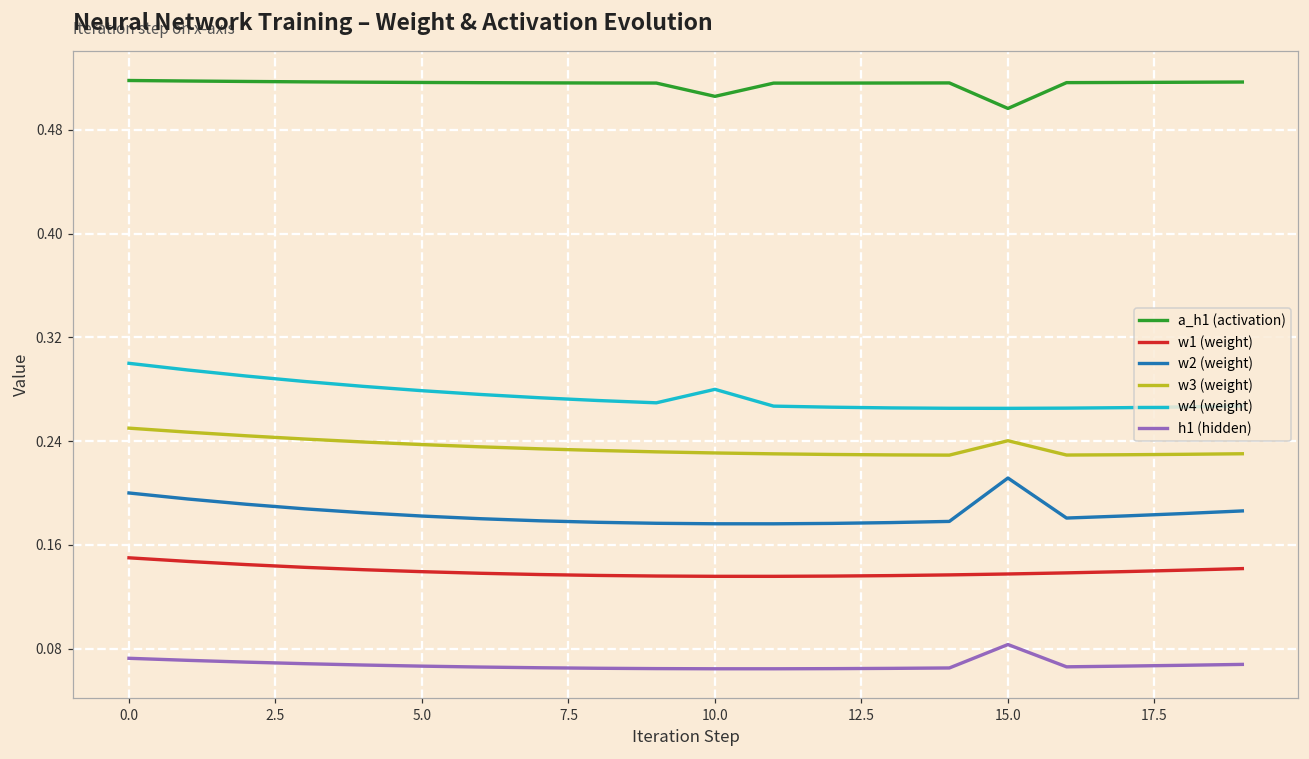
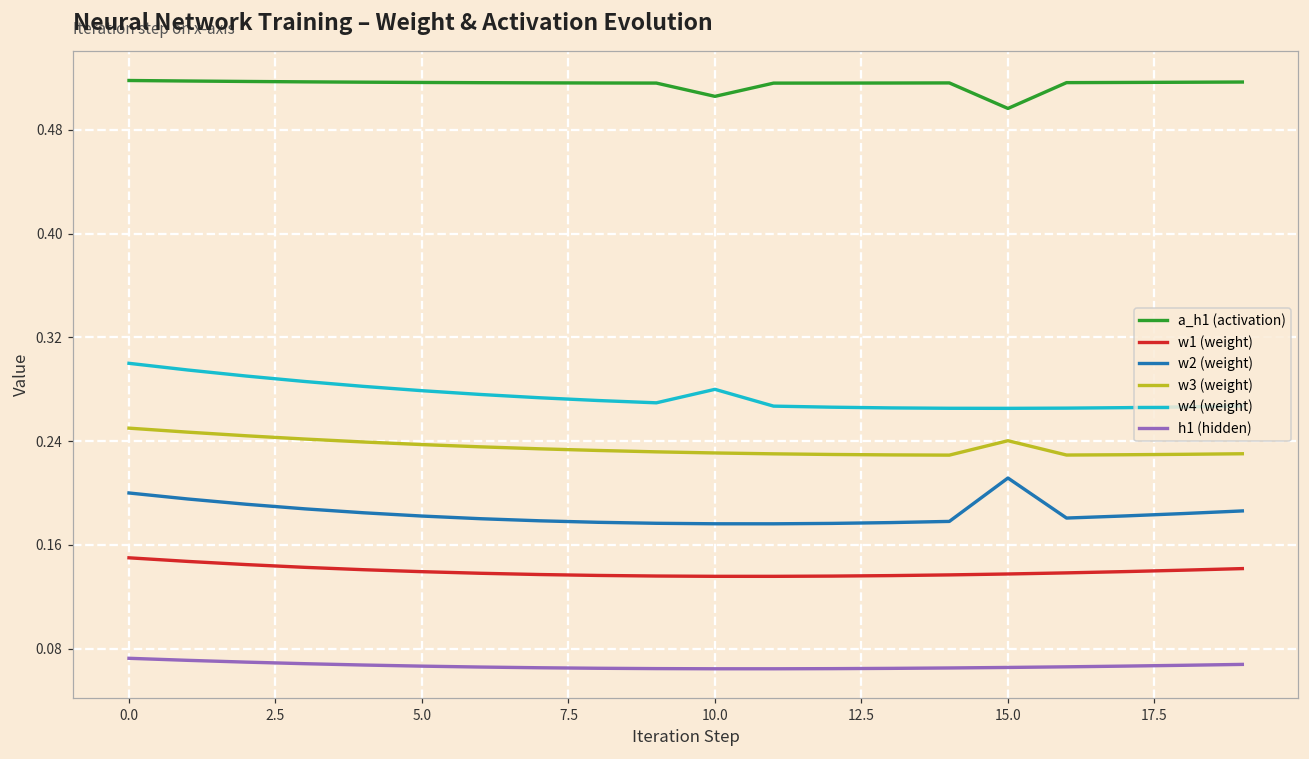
  {
    "a_h1 (activation)": {
      "0.0": 0.518,
      "5.0": 0.517,
      "10.0": 0.506,
      "15.0": 0.497
    },
    "w1 (weight)": {
      "0.0": 0.150,
      "5.0": 0.139,
      "10.0": 0.136,
      "15.0": 0.138
    },
    "w2 (weight)": {
      "0.0": 0.200,
      "5.0": 0.182,
      "10.0": 0.176,
      "15.0": 0.212
    },
    "w3 (weight)": {
      "0.0": 0.250,
      "5.0": 0.237,
      "10.0": 0.231,
      "15.0": 0.240
    },
    "w4 (weight)": {
      "0.0": 0.300,
      "5.0": 0.279,
      "10.0": 0.280,
      "15.0": 0.265
    },
    "h1 (hidden)": {
      "0.0": 0.073,
      "5.0": 0.066,
      "10.0": 0.064,
-     "15.0": 0.083
+     "15.0": 0.065
    }
  }
